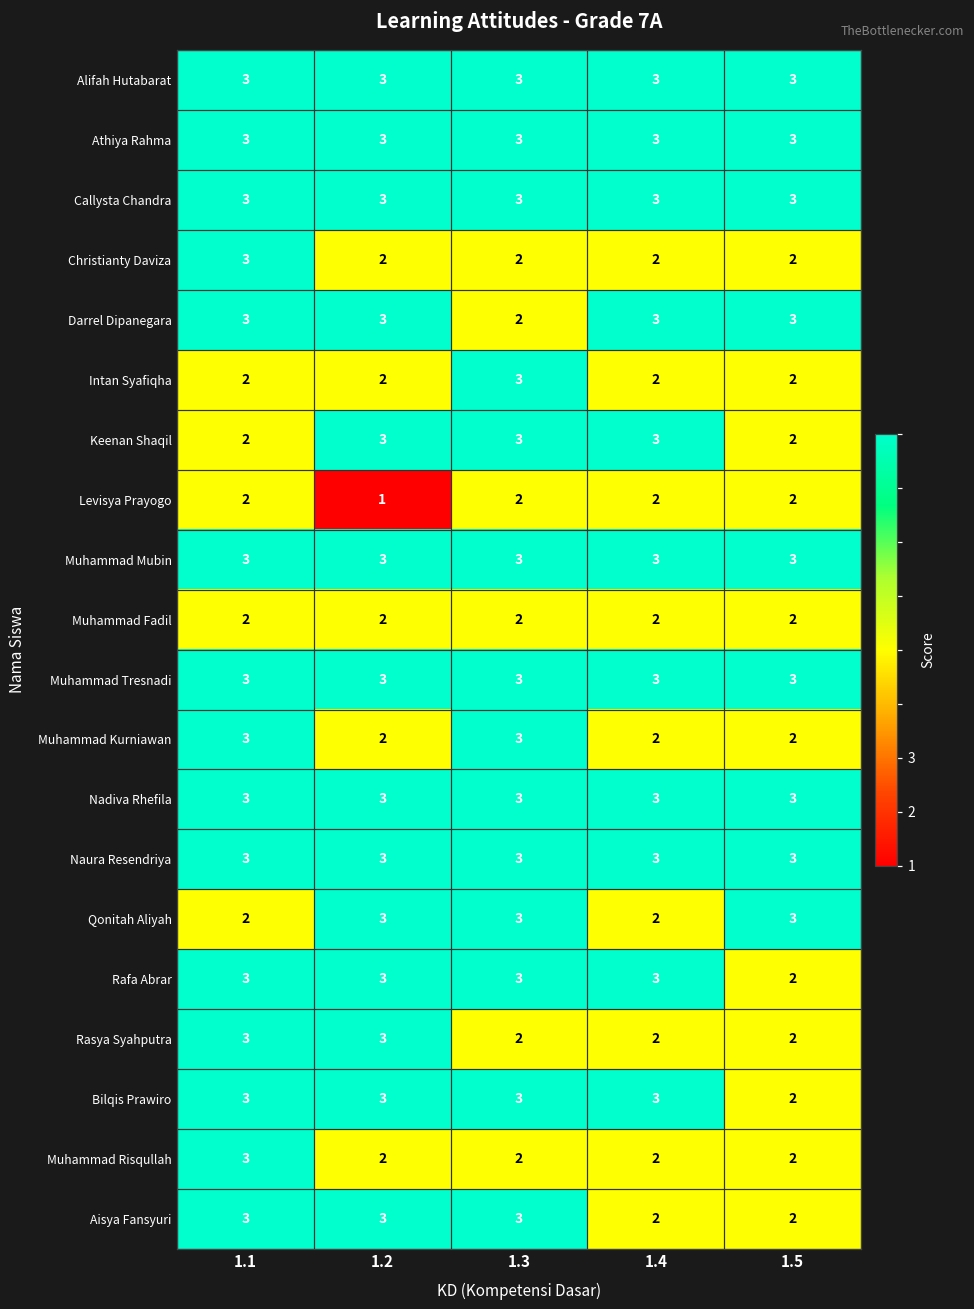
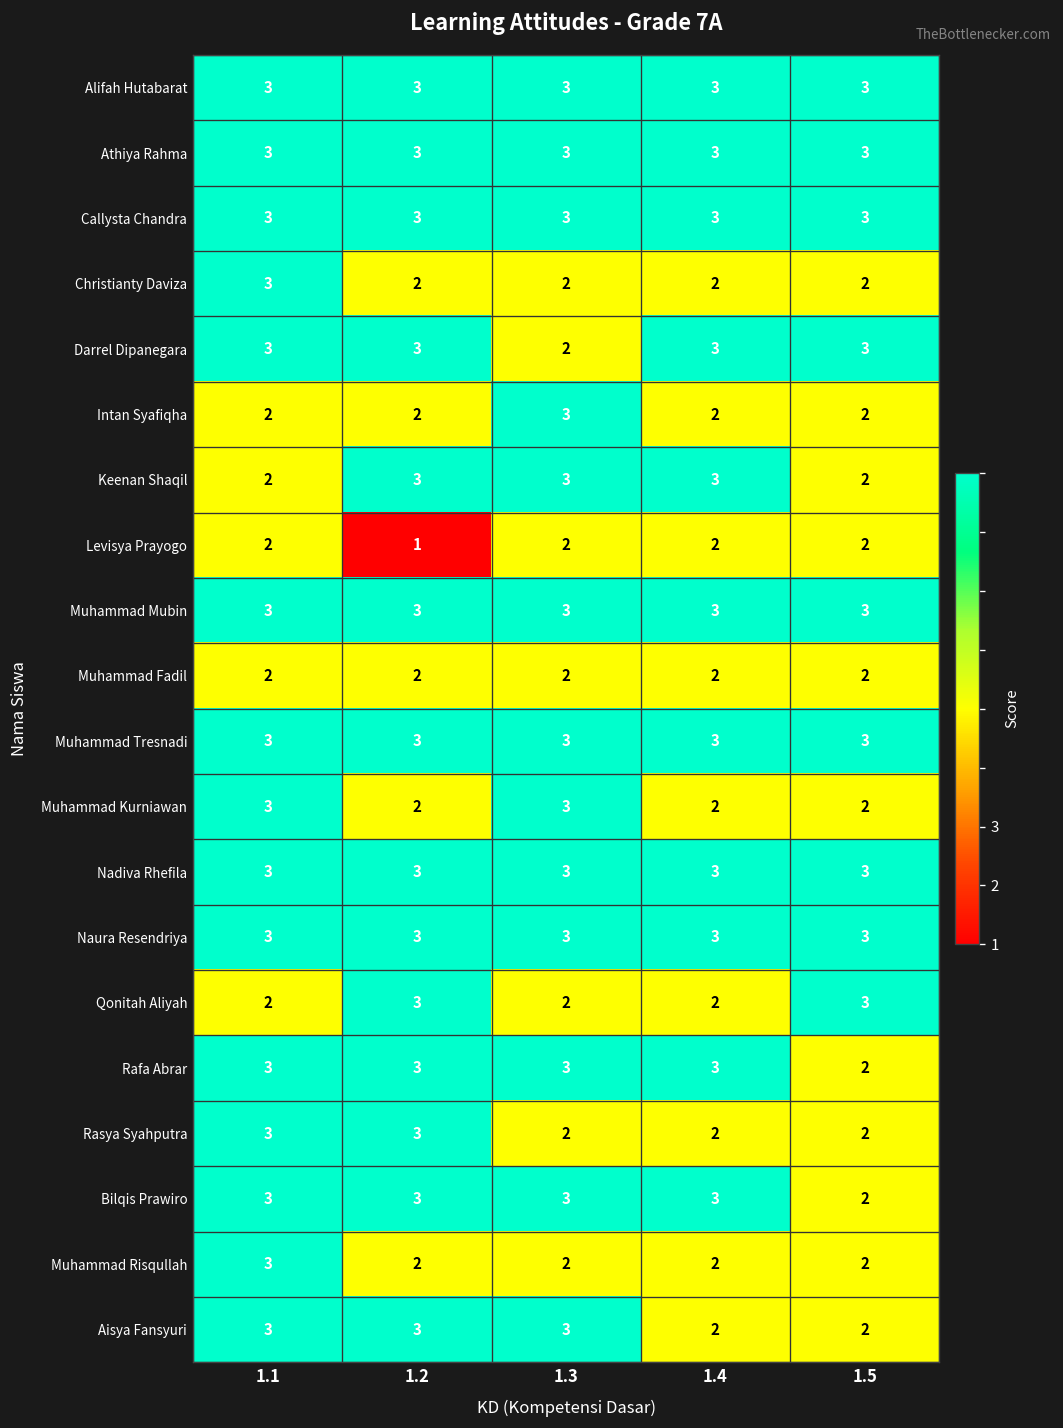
  {
    "Alifah Hutabarat": {
      "1.1": 3,
      "1.2": 3,
      "1.3": 3,
      "1.4": 3,
      "1.5": 3
    },
    "Athiya Rahma": {
      "1.1": 3,
      "1.2": 3,
      "1.3": 3,
      "1.4": 3,
      "1.5": 3
    },
    "Callysta Chandra": {
      "1.1": 3,
      "1.2": 3,
      "1.3": 3,
      "1.4": 3,
      "1.5": 3
    },
    "Christianty Daviza": {
      "1.1": 3,
      "1.2": 2,
      "1.3": 2,
      "1.4": 2,
      "1.5": 2
    },
    "Darrel Dipanegara": {
      "1.1": 3,
      "1.2": 3,
      "1.3": 2,
      "1.4": 3,
      "1.5": 3
    },
    "Intan Syafiqha": {
      "1.1": 2,
      "1.2": 2,
      "1.3": 3,
      "1.4": 2,
      "1.5": 2
    },
    "Keenan Shaqil": {
      "1.1": 2,
      "1.2": 3,
      "1.3": 3,
      "1.4": 3,
      "1.5": 2
    },
    "Levisya Prayogo": {
      "1.1": 2,
      "1.2": 1,
      "1.3": 2,
      "1.4": 2,
      "1.5": 2
    },
    "Muhammad Mubin": {
      "1.1": 3,
      "1.2": 3,
      "1.3": 3,
      "1.4": 3,
      "1.5": 3
    },
    "Muhammad Fadil": {
      "1.1": 2,
      "1.2": 2,
      "1.3": 2,
      "1.4": 2,
      "1.5": 2
    },
    "Muhammad Tresnadi": {
      "1.1": 3,
      "1.2": 3,
      "1.3": 3,
      "1.4": 3,
      "1.5": 3
    },
    "Muhammad Kurniawan": {
      "1.1": 3,
      "1.2": 2,
      "1.3": 3,
      "1.4": 2,
      "1.5": 2
    },
    "Nadiva Rhefila": {
      "1.1": 3,
      "1.2": 3,
      "1.3": 3,
      "1.4": 3,
      "1.5": 3
    },
    "Naura Resendriya": {
      "1.1": 3,
      "1.2": 3,
      "1.3": 3,
      "1.4": 3,
      "1.5": 3
    },
    "Qonitah Aliyah": {
      "1.1": 2,
      "1.2": 3,
-     "1.3": 3,
+     "1.3": 2,
      "1.4": 2,
      "1.5": 3
    },
    "Rafa Abrar": {
      "1.1": 3,
      "1.2": 3,
      "1.3": 3,
      "1.4": 3,
      "1.5": 2
    },
    "Rasya Syahputra": {
      "1.1": 3,
      "1.2": 3,
      "1.3": 2,
      "1.4": 2,
      "1.5": 2
    },
    "Bilqis Prawiro": {
      "1.1": 3,
      "1.2": 3,
      "1.3": 3,
      "1.4": 3,
      "1.5": 2
    },
    "Muhammad Risqullah": {
      "1.1": 3,
      "1.2": 2,
      "1.3": 2,
      "1.4": 2,
      "1.5": 2
    },
    "Aisya Fansyuri": {
      "1.1": 3,
      "1.2": 3,
      "1.3": 3,
      "1.4": 2,
      "1.5": 2
    }
  }
